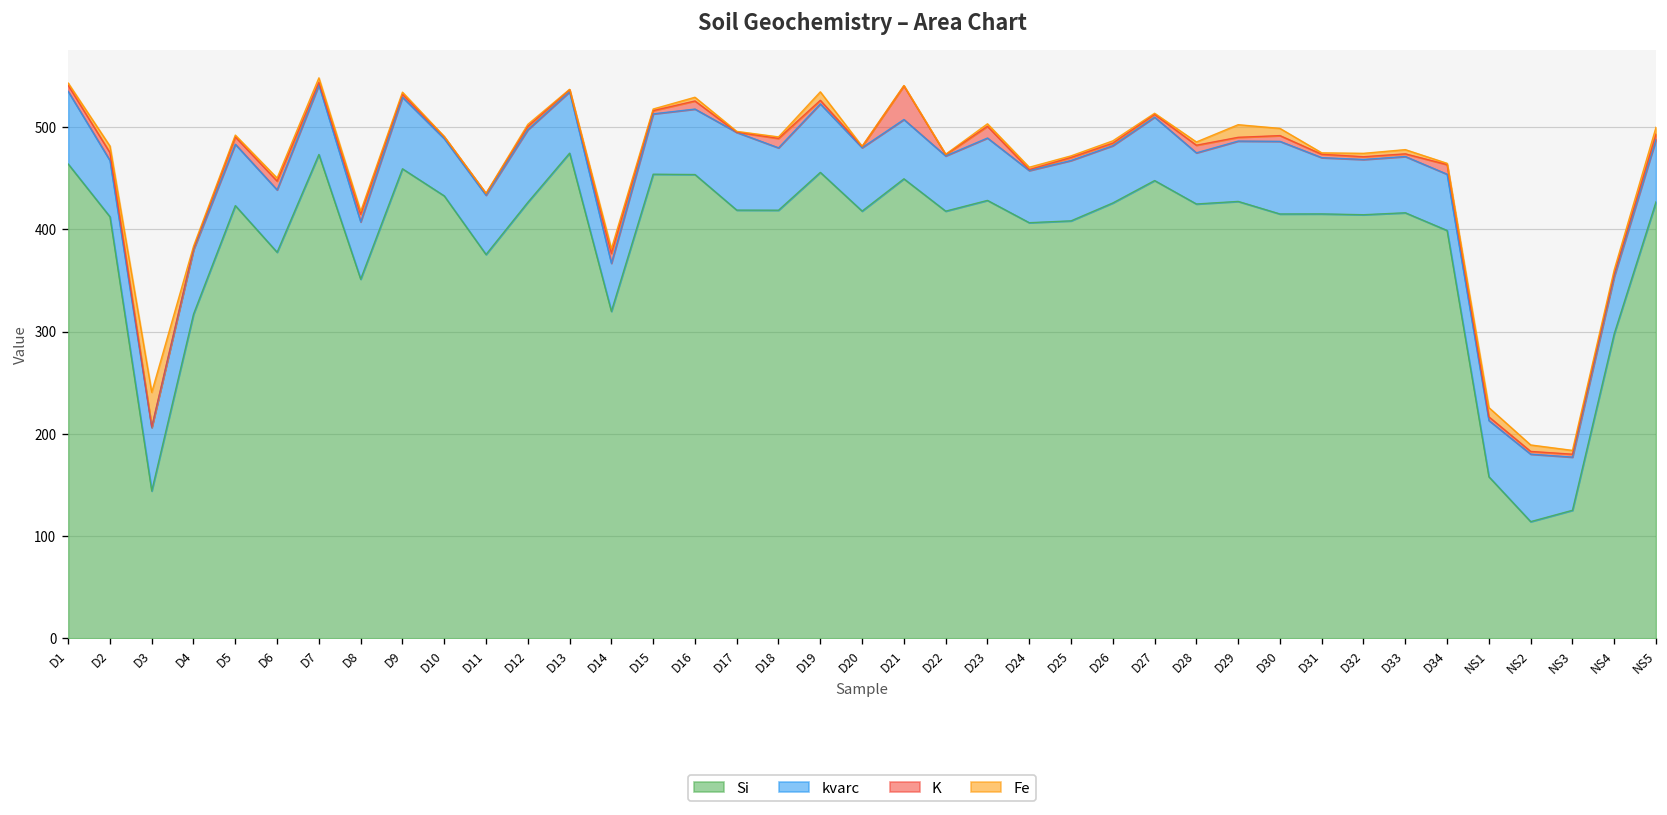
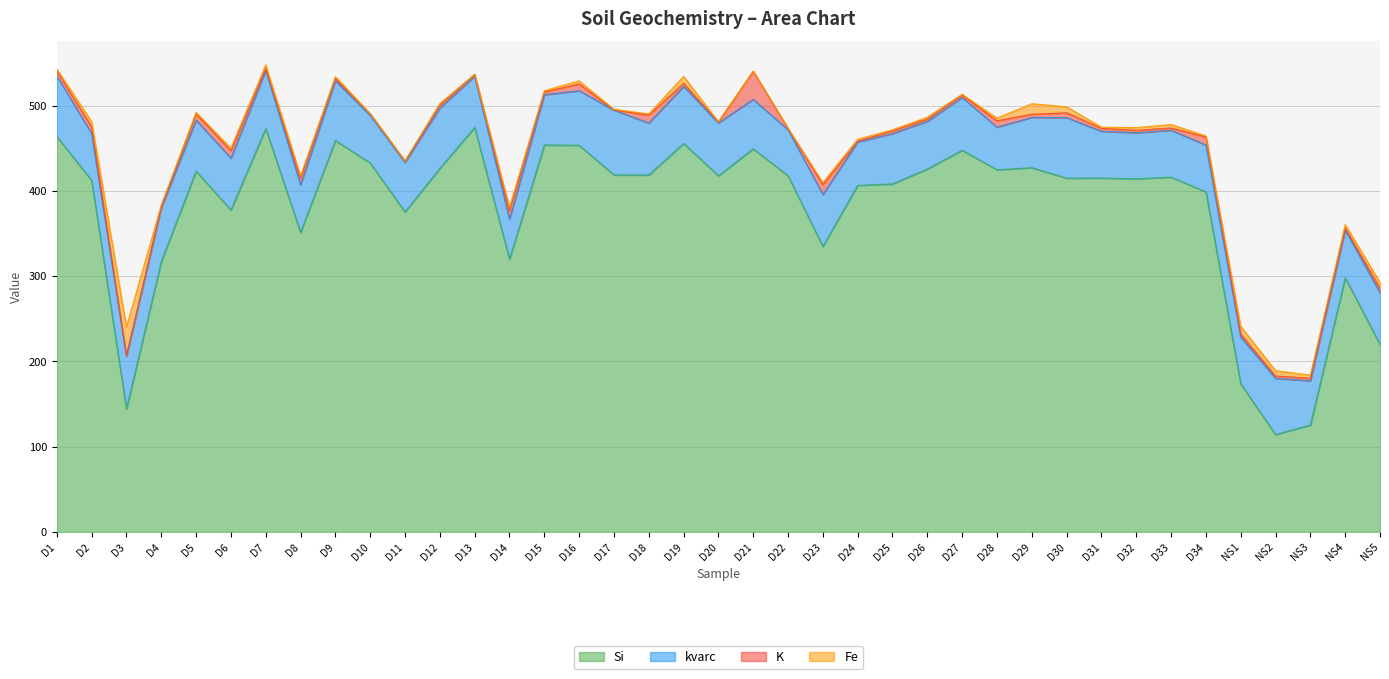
  {
    "Si": {
      "D1": 460,
      "D2": 410,
      "D3": 140,
      "D4": 320,
      "D5": 420,
      "D6": 380,
      "D7": 470,
      "D8": 350,
      "D9": 460,
      "D10": 430,
      "D11": 380,
      "D12": 430,
      "D13": 470,
      "D14": 320,
      "D15": 450,
      "D16": 450,
      "D17": 420,
      "D18": 420,
      "D19": 460,
      "D20": 420,
      "D21": 450,
      "D22": 420,
-     "D23": 430,
+     "D23": 330,
      "D24": 410,
      "D25": 410,
      "D26": 430,
      "D27": 450,
      "D28": 420,
      "D29": 430,
      "D30": 420,
      "D31": 420,
      "D32": 410,
      "D33": 420,
      "D34": 400,
-     "NS1": 160,
+     "NS1": 170,
      "NS2": 110,
      "NS3": 130,
      "NS4": 300,
-     "NS5": 430
+     "NS5": 220
    },
    "kvarc": {
      "D1": 70,
      "D2": 60,
      "D5": 60,
      "D6": 60,
      "D8": 60,
      "D12": 70,
      "D14": 50,
      "D15": 60,
      "D16": 60,
      "D18": 60,
      "D19": 70,
      "D21": 60,
      "D23": 60,
      "D28": 50,
      "D29": 60,
      "D30": 70,
      "D31": 60,
      "D34": 60,
      "NS1": 60,
      "NS5": 60
    },
    "K": {
      "D2": 10,
      "D14": 10,
      "D16": 10,
      "D19": 0,
      "D28": 10,
      "D29": 0,
      "D30": 10,
      "NS1": 0,
      "NS5": 10
    },
    "Fe": {
      "D2": 10,
      "D3": 30,
      "D7": 0,
      "D14": 0,
      "D16": 0,
      "D19": 10,
      "D28": 0,
      "D29": 10,
      "D30": 10,
      "D32": 0,
      "D33": 0,
      "NS1": 10,
      "NS2": 10,
      "NS3": 0,
      "NS4": 0,
      "NS5": 10
    }
  }
